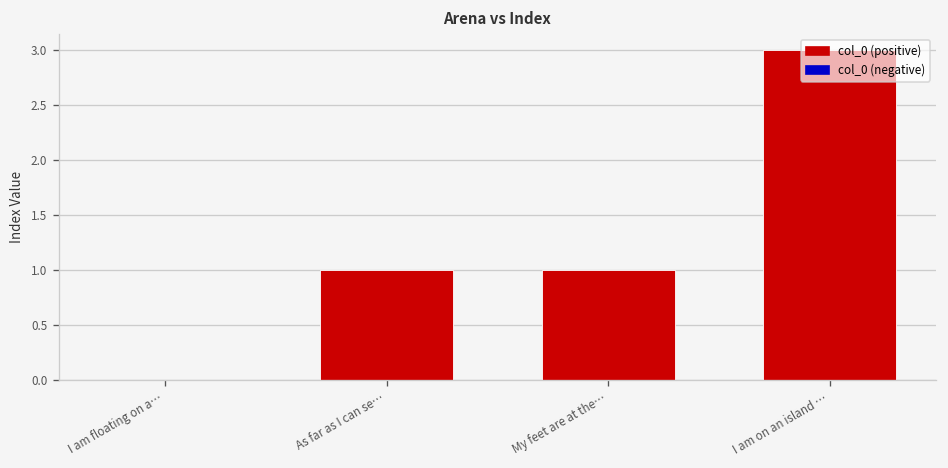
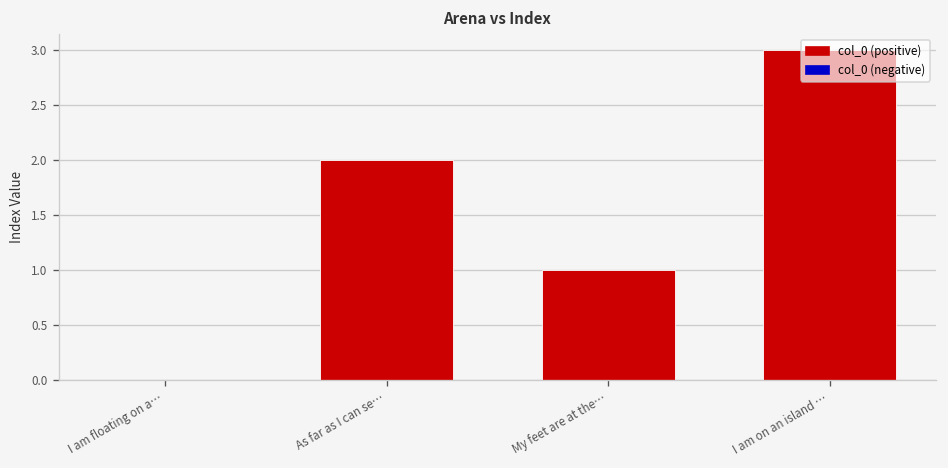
  {
    "I am floating on a…": 0,
-   "As far as I can se…": 1,
+   "As far as I can se…": 2,
    "My feet are at the…": 1
  }
